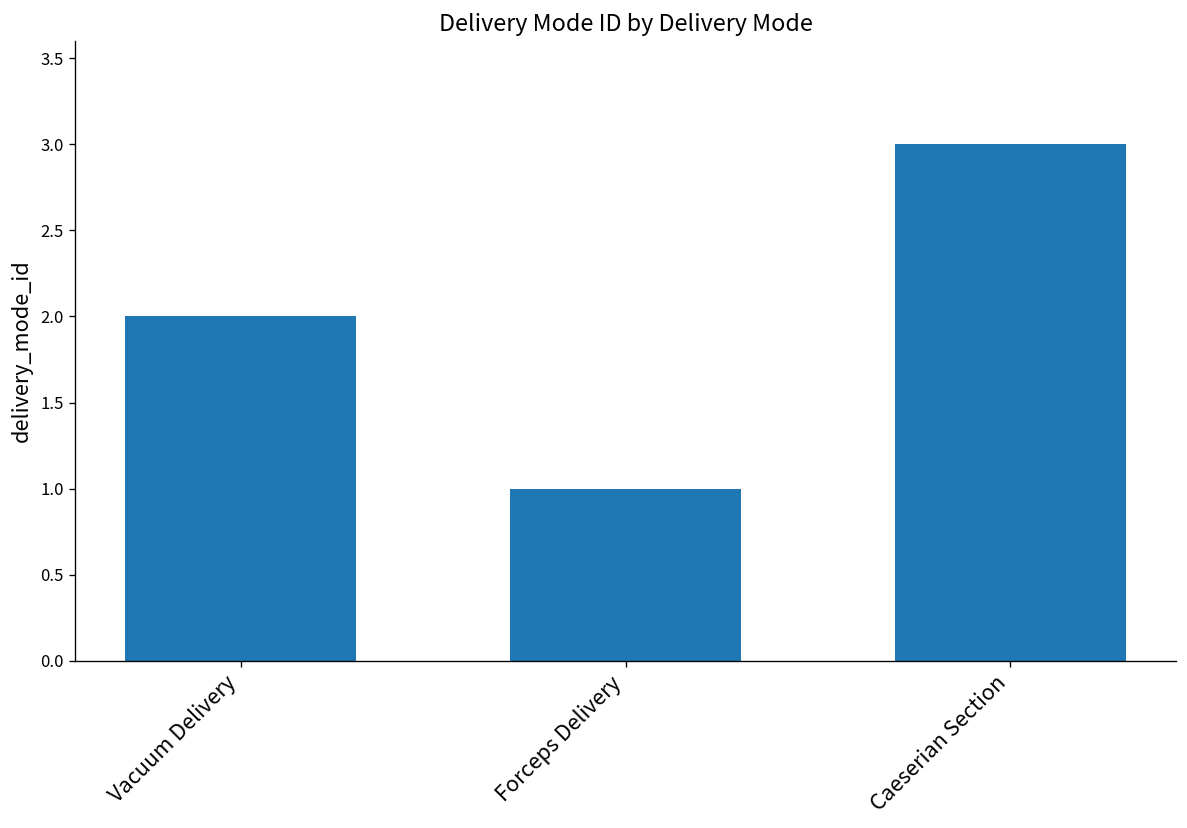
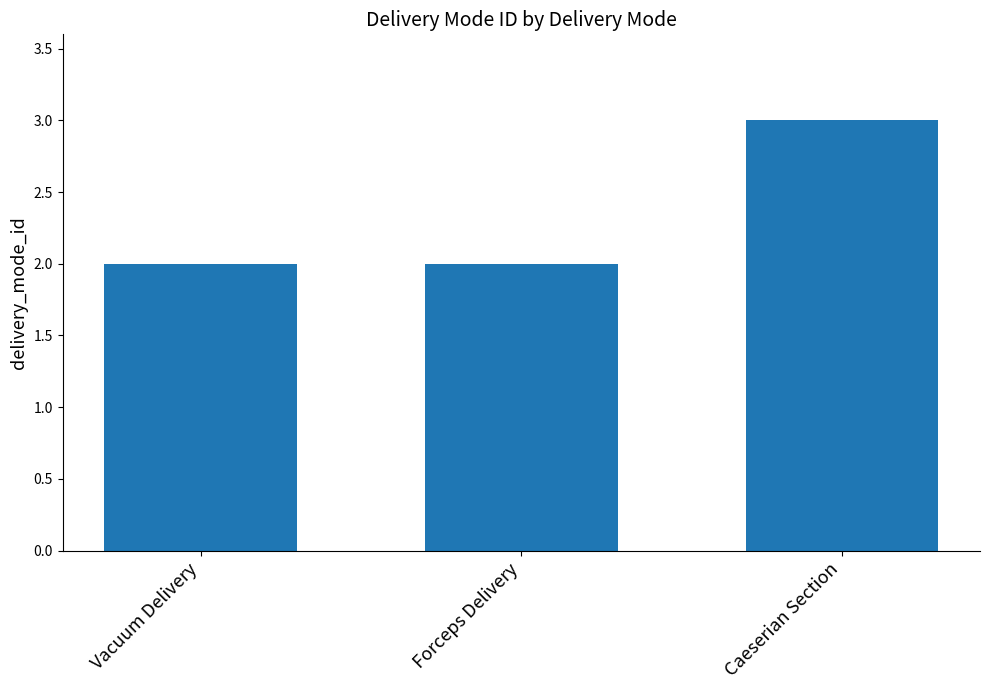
  {
    "Vacuum Delivery": 2,
-   "Forceps Delivery": 1,
+   "Forceps Delivery": 2,
    "Caeserian Section": 3
  }
